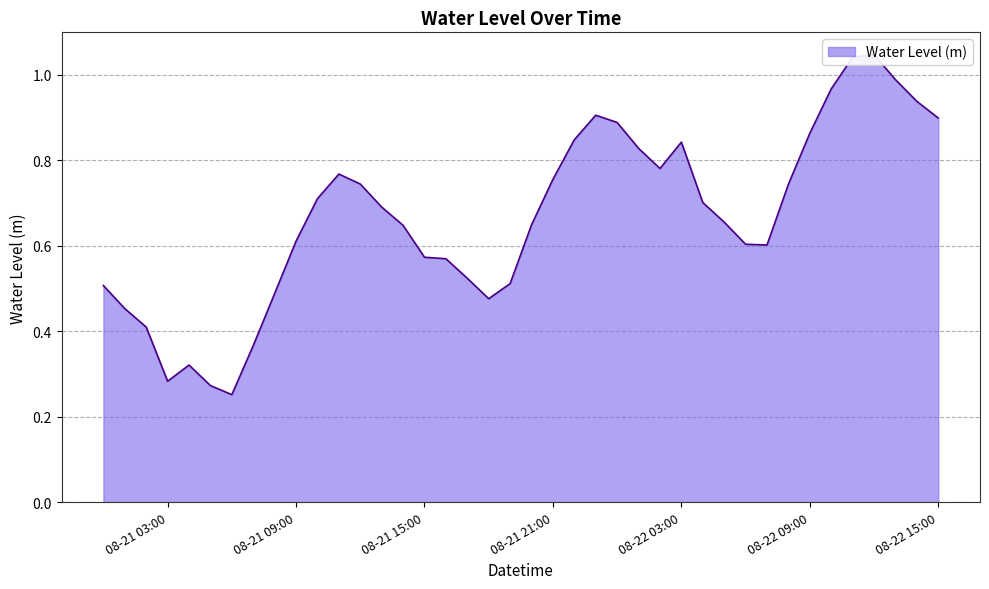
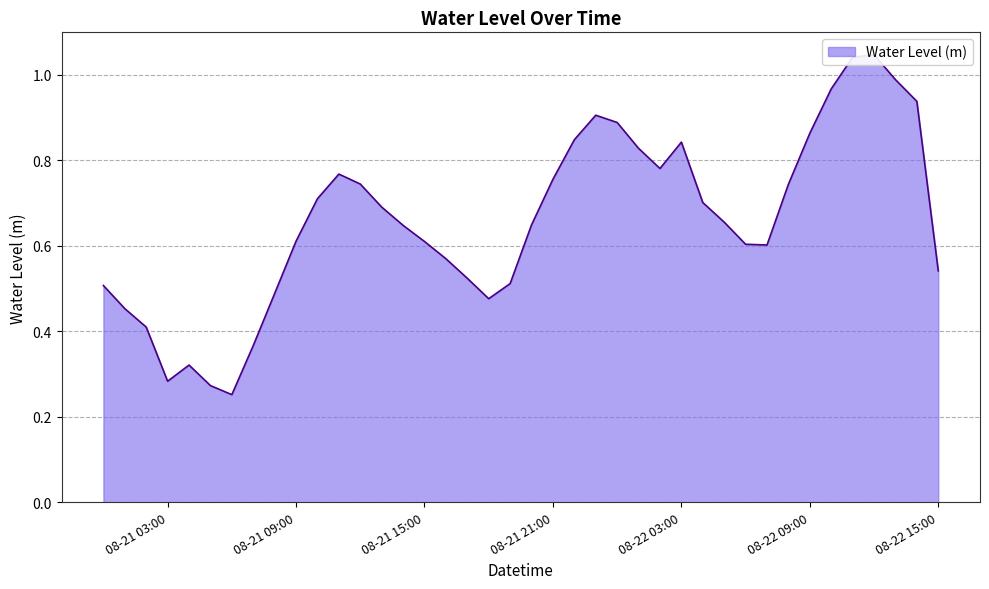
  {
    "08-21 03:00": 0.28,
    "08-21 09:00": 0.61,
-   "08-21 15:00": 0.57,
+   "08-21 15:00": 0.61,
    "08-21 21:00": 0.76,
    "08-22 03:00": 0.84,
    "08-22 09:00": 0.86,
-   "08-22 15:00": 0.90
+   "08-22 15:00": 0.54
  }
